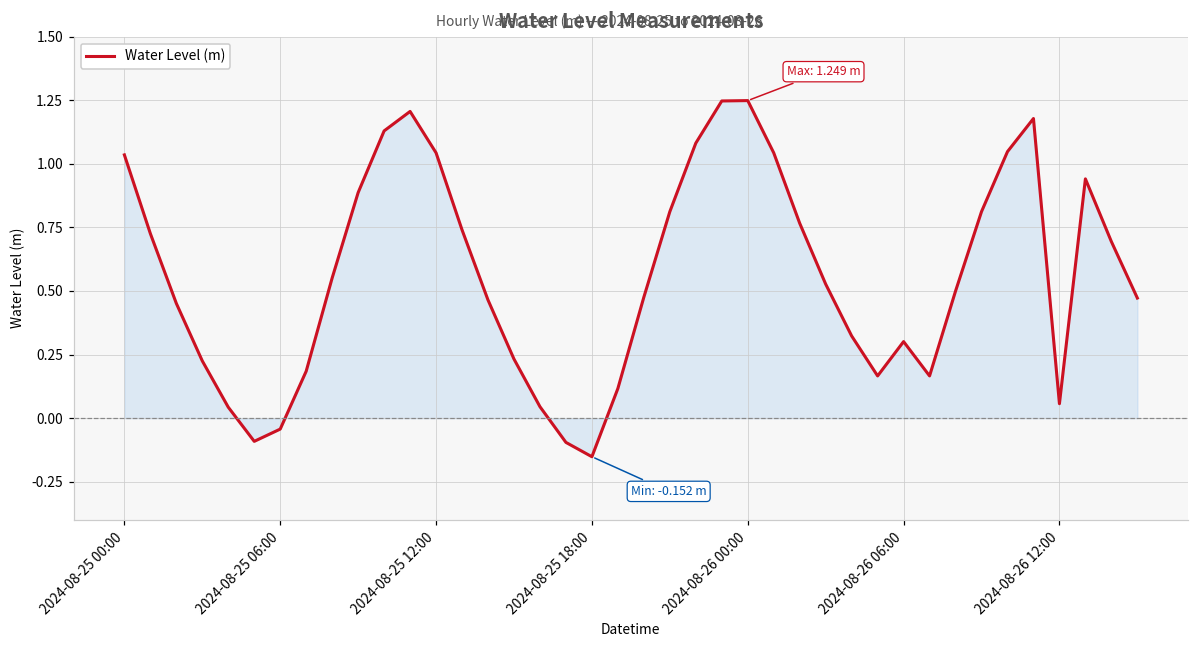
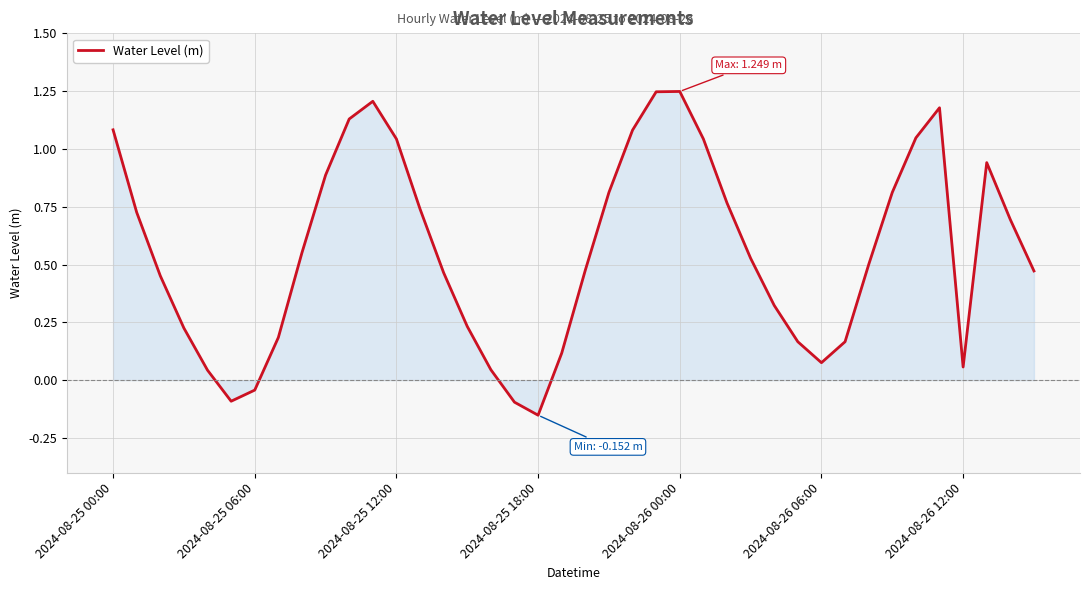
  {
    "Water Level (m)": {
-     "2024-08-25 00:00": 1.04,
+     "2024-08-25 00:00": 1.08,
      "2024-08-25 06:00": -0.04,
-     "2024-08-26 06:00": 0.30
+     "2024-08-26 06:00": 0.08
    }
  }
